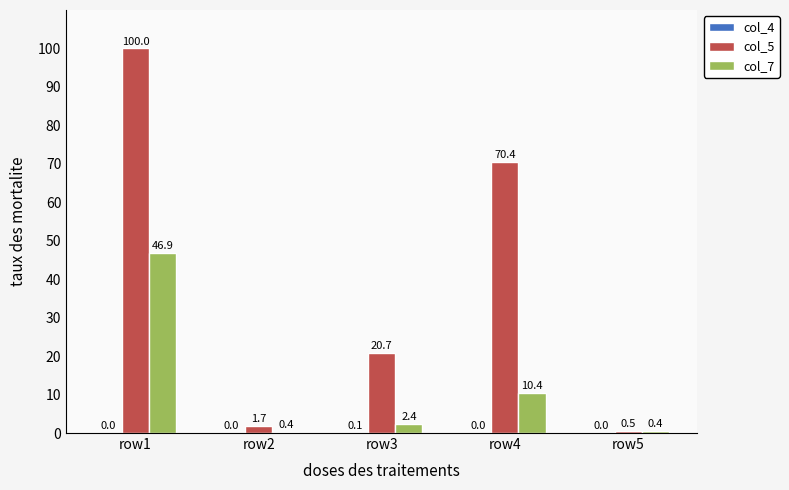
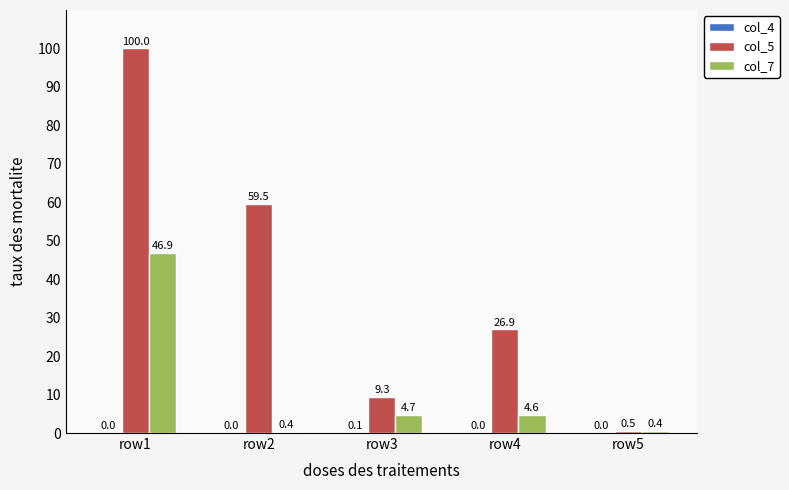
  {
    "col_4": {
      "row1": 0.0,
      "row2": 0.0,
      "row3": 0.1,
      "row4": 0.0,
      "row5": 0.0
    },
    "col_5": {
      "row1": 100.0,
-     "row2": 1.7,
-     "row3": 20.7,
-     "row4": 70.4,
+     "row2": 59.5,
+     "row3": 9.3,
+     "row4": 26.9,
      "row5": 0.5
    },
    "col_7": {
      "row1": 46.9,
      "row2": 0.4,
-     "row3": 2.4,
-     "row4": 10.4,
+     "row3": 4.7,
+     "row4": 4.6,
      "row5": 0.4
    }
  }
